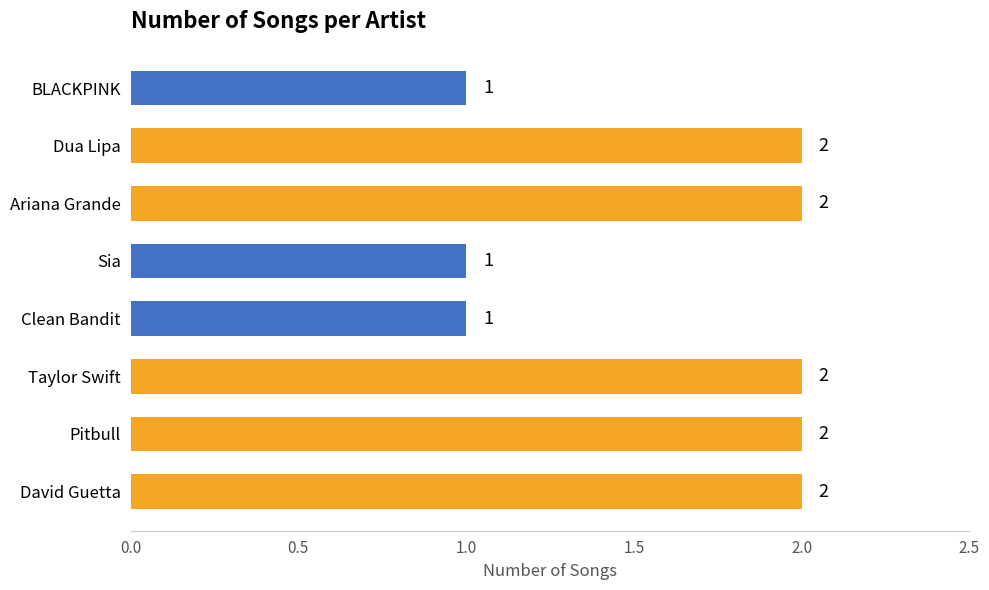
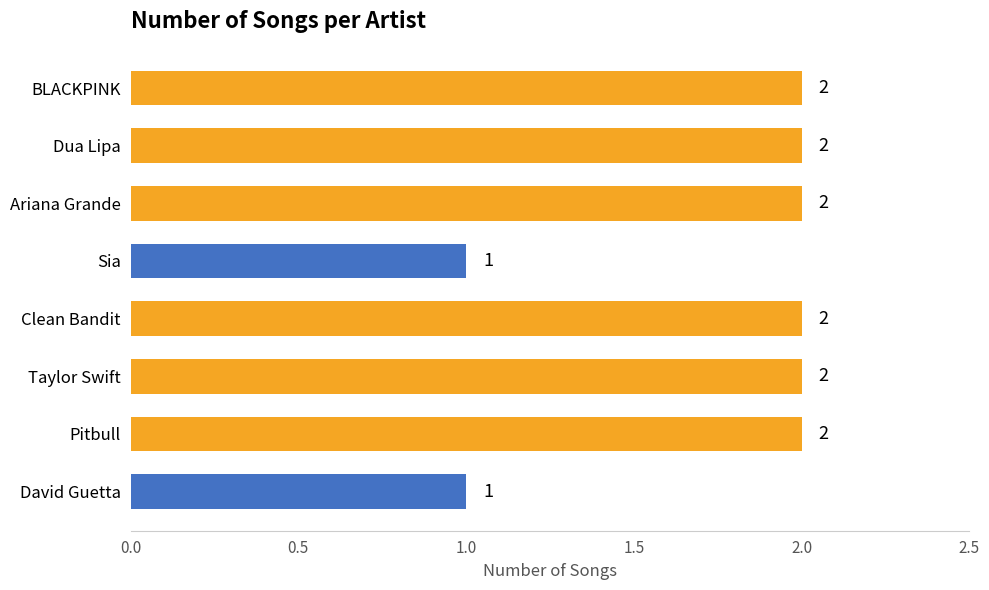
  {
-   "BLACKPINK": 1,
+   "BLACKPINK": 2,
    "Dua Lipa": 2,
    "Ariana Grande": 2,
    "Sia": 1,
-   "Clean Bandit": 1,
+   "Clean Bandit": 2,
    "Taylor Swift": 2,
    "Pitbull": 2,
-   "David Guetta": 2
+   "David Guetta": 1
  }
